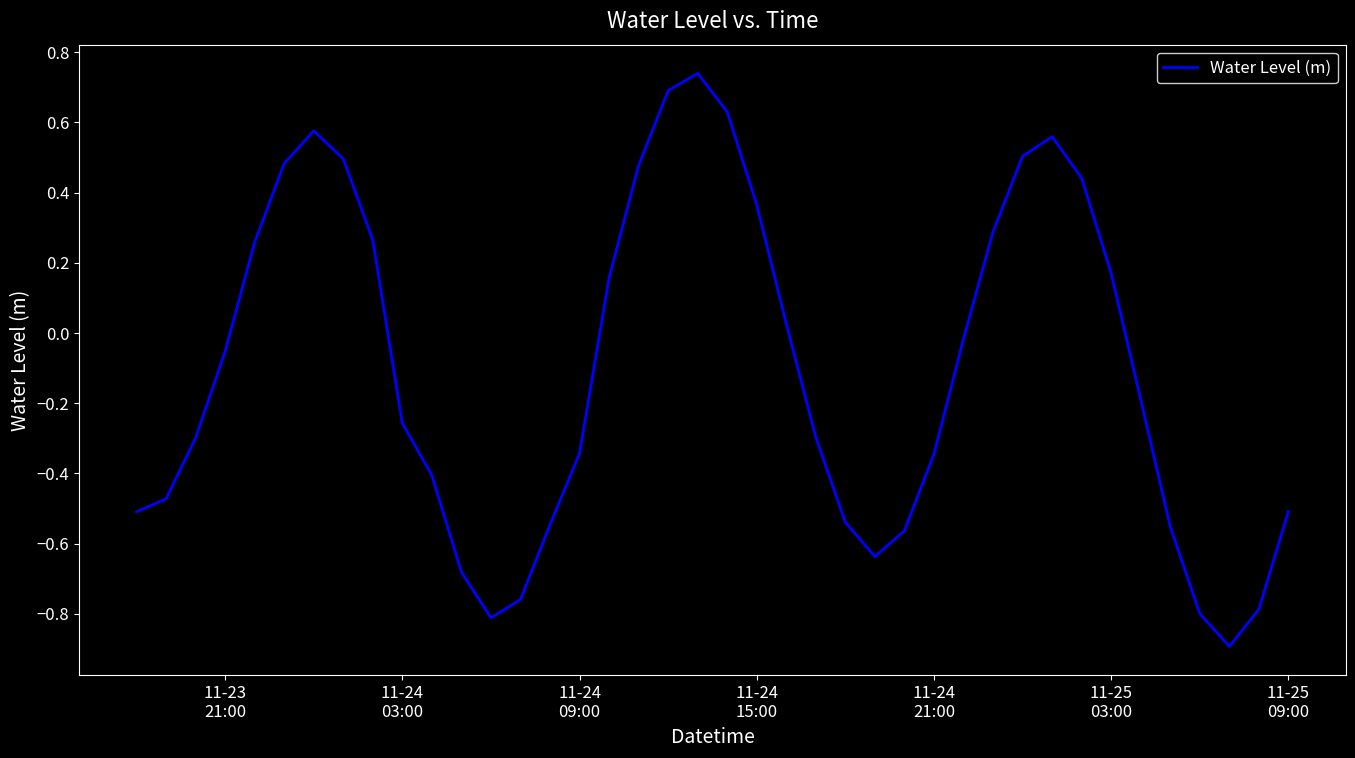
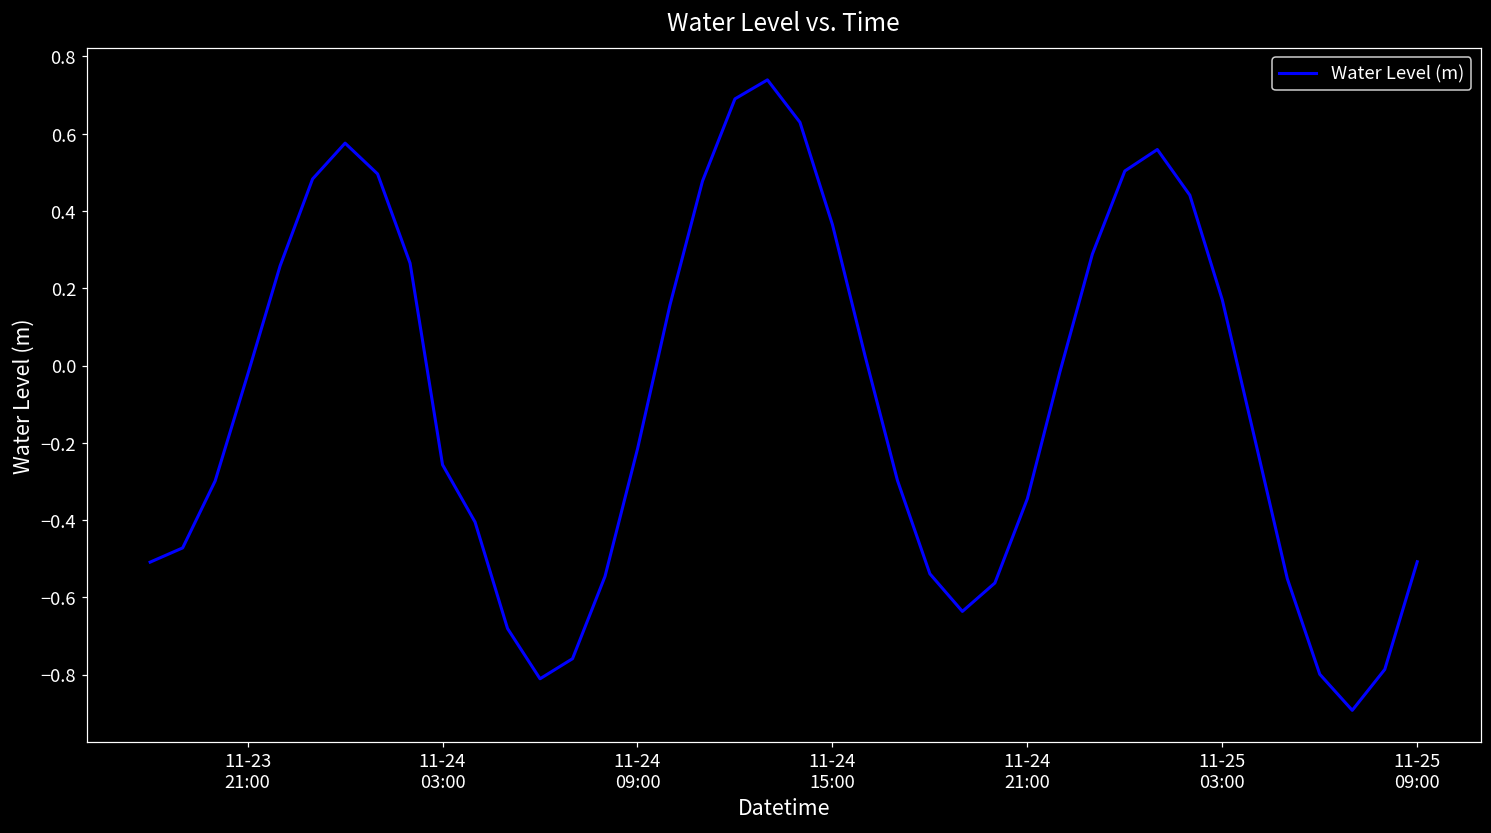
  {
-   "11-23 21:00": -0.05,
+   "11-23 21:00": -0.02,
    "11-24 03:00": -0.26,
-   "11-24 09:00": -0.34,
+   "11-24 09:00": -0.22,
    "11-24 15:00": 0.36,
    "11-24 21:00": -0.34,
    "11-25 03:00": 0.17,
    "11-25 09:00": -0.51
  }
